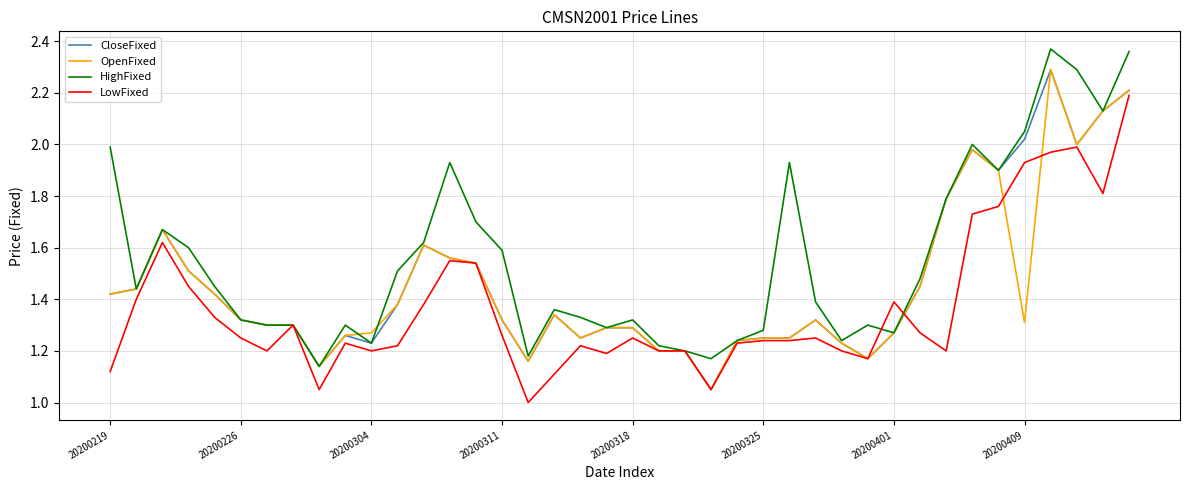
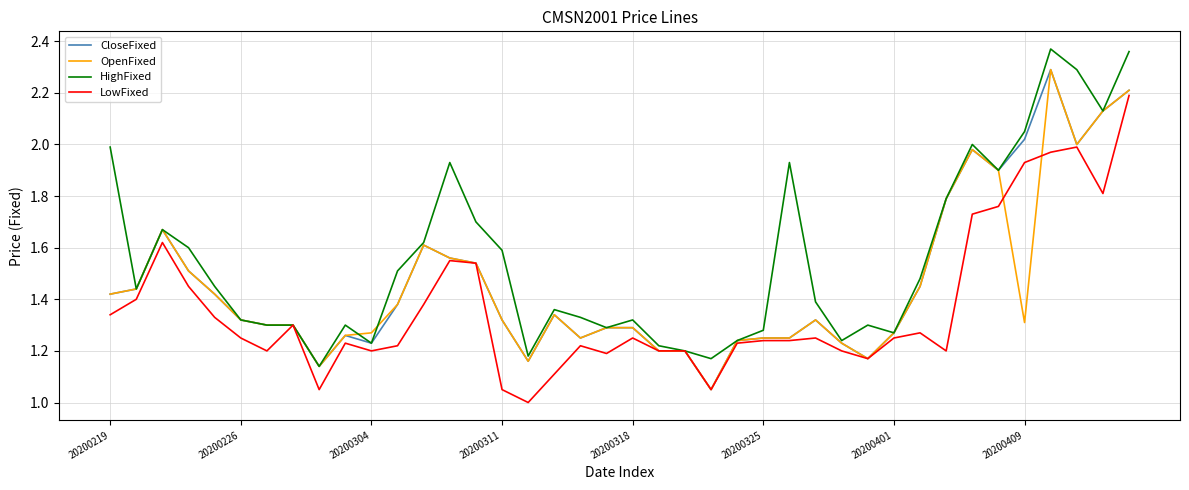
  {
    "CloseFixed": {
      "20200409": 2.02
    },
    "OpenFixed": {
      "20200304": 1.27,
      "20200409": 1.31
    },
    "HighFixed": {
      "20200219": 1.99,
      "20200311": 1.59,
      "20200318": 1.32,
      "20200325": 1.28,
      "20200409": 2.05
    },
    "LowFixed": {
-     "20200219": 1.12,
+     "20200219": 1.34,
      "20200226": 1.25,
      "20200304": 1.20,
-     "20200311": 1.26,
+     "20200311": 1.05,
      "20200318": 1.25,
      "20200325": 1.24,
-     "20200401": 1.39,
+     "20200401": 1.25,
      "20200409": 1.93
    }
  }
